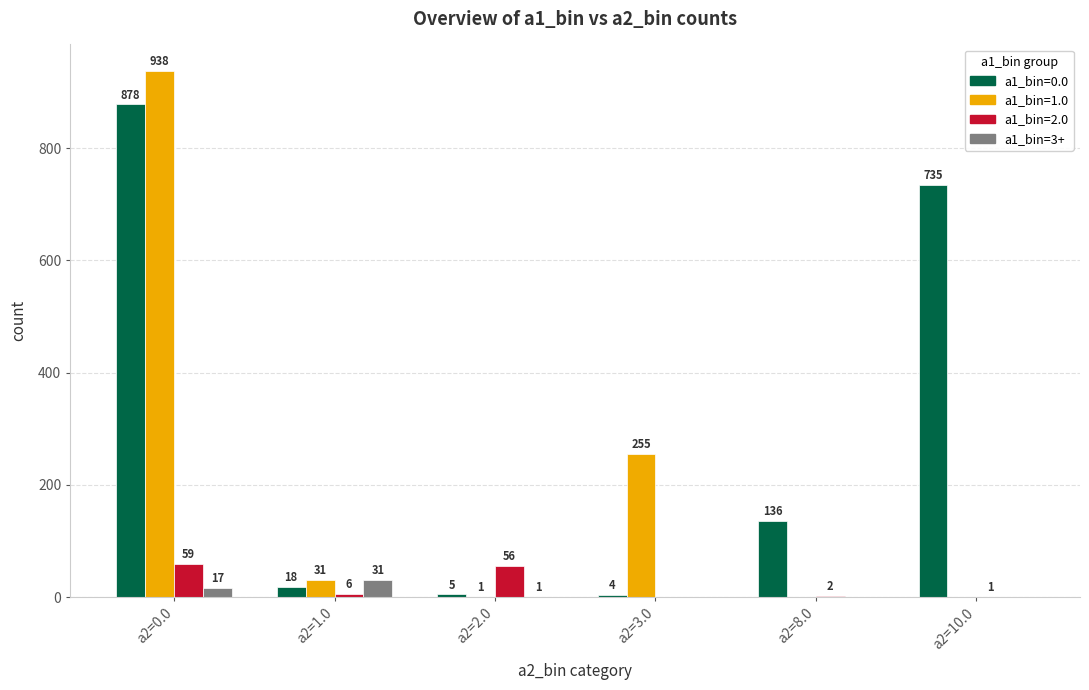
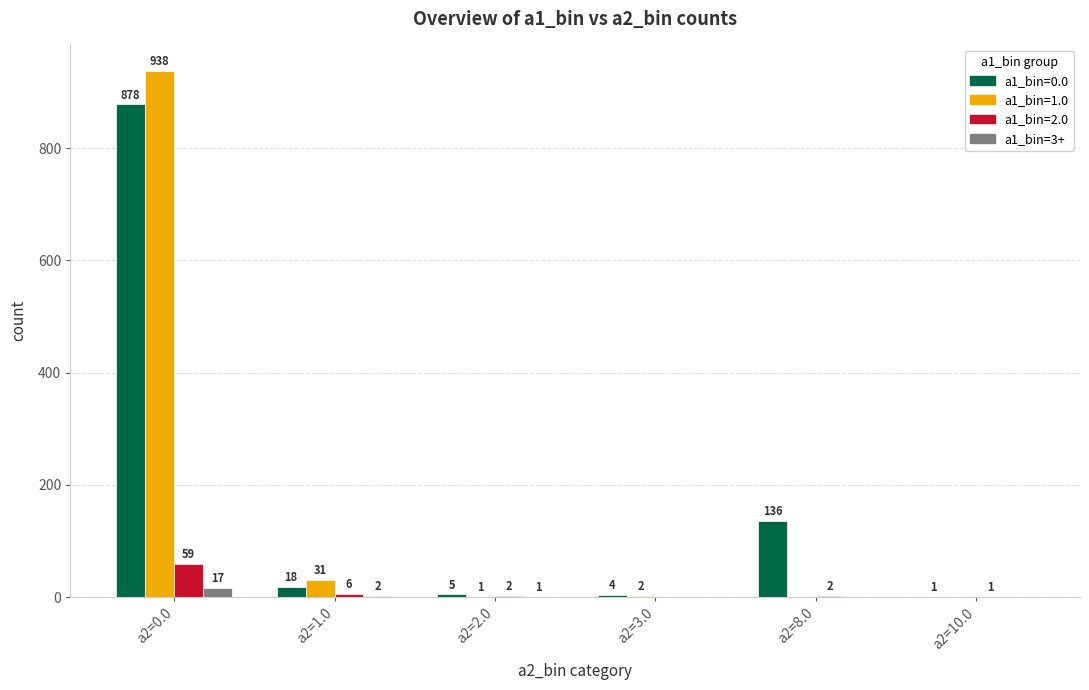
  {
    "a1_bin=0.0": {
      "a2=0.0": 878,
      "a2=1.0": 18,
      "a2=2.0": 5,
      "a2=3.0": 4,
      "a2=8.0": 136,
-     "a2=10.0": 735
+     "a2=10.0": 1
    },
    "a1_bin=1.0": {
      "a2=0.0": 938,
      "a2=1.0": 31,
      "a2=2.0": 1,
-     "a2=3.0": 255
+     "a2=3.0": 2
    },
    "a1_bin=2.0": {
      "a2=0.0": 59,
      "a2=1.0": 6,
-     "a2=2.0": 56,
+     "a2=2.0": 2,
      "a2=8.0": 2,
      "a2=10.0": 1
    },
    "a1_bin=3+": {
      "a2=0.0": 17,
-     "a2=1.0": 31,
+     "a2=1.0": 2,
      "a2=2.0": 1
    }
  }
